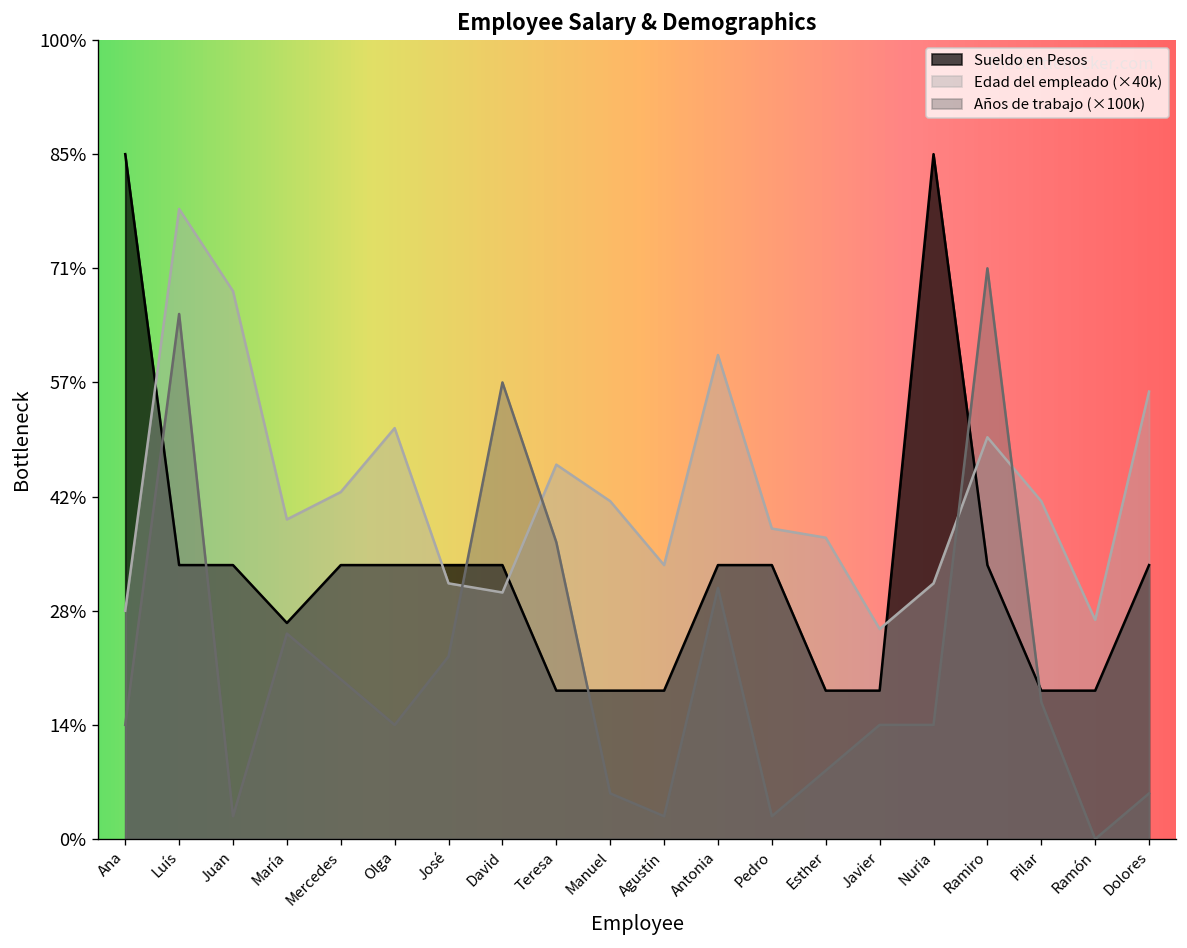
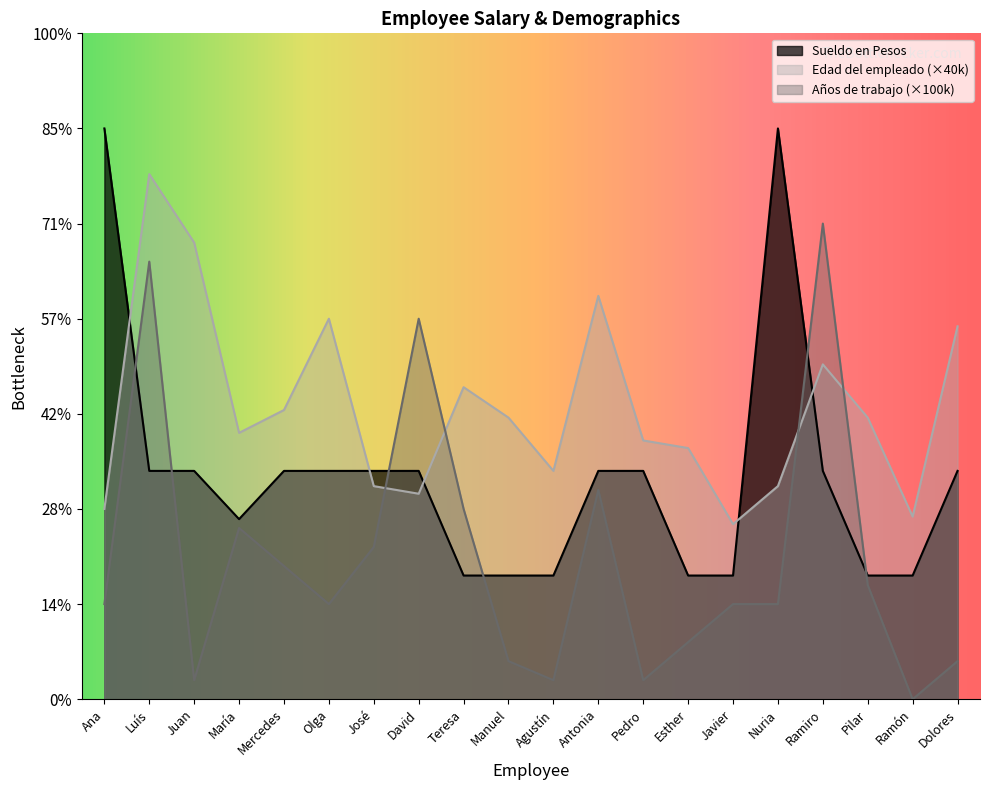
  {
    "Sueldo en Pesos": {
      "Ana": "86%",
      "Luís": "34%",
      "Juan": "34%",
      "María": "27%",
      "Mercedes": "34%",
      "Olga": "34%",
      "José": "34%",
      "David": "34%",
      "Teresa": "19%",
      "Manuel": "19%",
      "Agustín": "19%",
      "Antonia": "34%",
      "Pedro": "34%",
      "Esther": "19%",
      "Javier": "19%",
      "Nuria": "86%",
      "Ramiro": "34%",
      "Pilar": "19%",
      "Ramón": "19%",
      "Dolores": "34%"
    },
    "Edad del empleado (×40k)": {
      "Ana": "29%",
      "Luís": "79%",
      "Juan": "69%",
      "María": "40%",
      "Mercedes": "43%",
-     "Olga": "51%",
+     "Olga": "57%",
      "José": "32%",
      "David": "31%",
      "Teresa": "47%",
      "Manuel": "42%",
      "Agustín": "34%",
      "Antonia": "61%",
      "Pedro": "39%",
      "Esther": "38%",
      "Javier": "26%",
      "Nuria": "32%",
      "Ramiro": "50%",
      "Pilar": "42%",
      "Ramón": "27%",
      "Dolores": "56%"
    },
    "Años de trabajo (×100k)": {
      "Ana": "14%",
      "Luís": "66%",
      "Juan": "3%",
      "María": "26%",
      "Mercedes": "20%",
      "Olga": "14%",
      "José": "23%",
      "David": "57%",
-     "Teresa": "37%",
+     "Teresa": "29%",
      "Manuel": "6%",
      "Agustín": "3%",
      "Antonia": "31%",
      "Pedro": "3%",
      "Esther": "9%",
      "Javier": "14%",
      "Nuria": "14%",
      "Ramiro": "71%",
      "Pilar": "17%",
      "Ramón": "0%",
      "Dolores": "6%"
    }
  }
